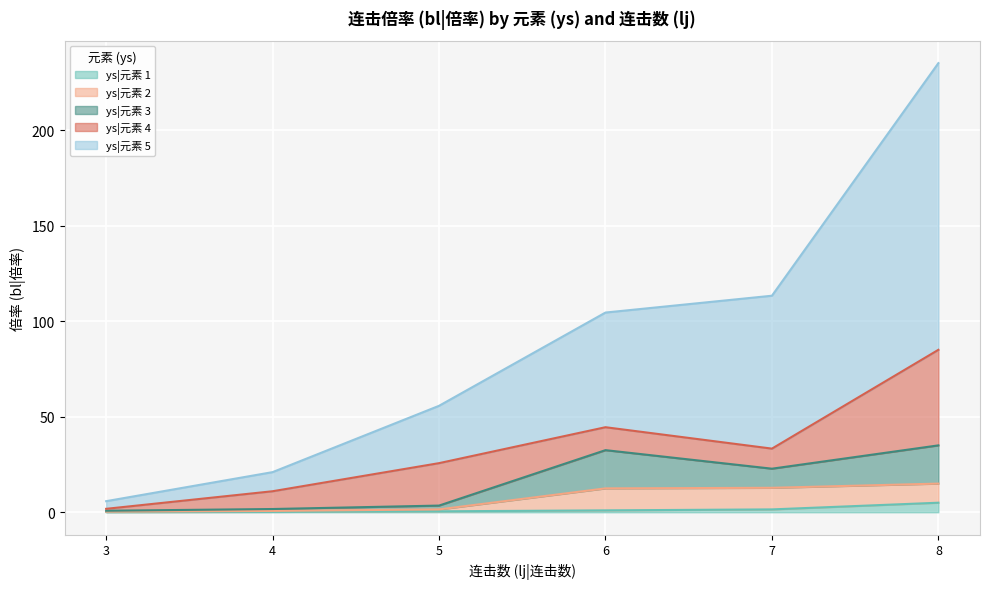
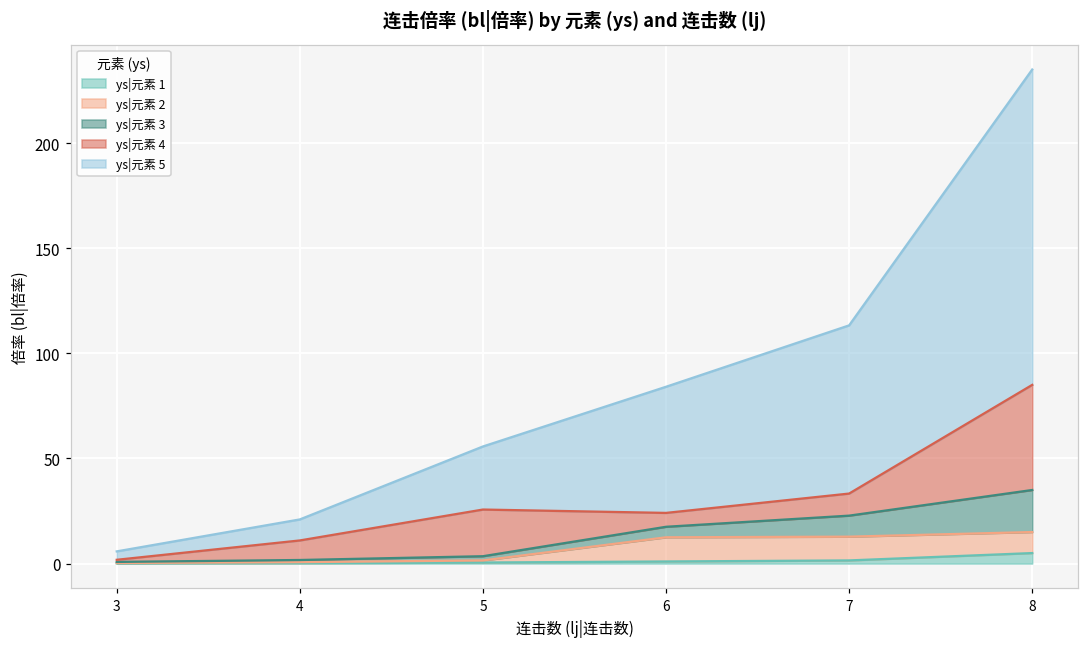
  {
    "ys|元素 2": {
      "6": 12,
      "7": 11,
      "8": 10
    },
    "ys|元素 3": {
      "5": 2,
-     "6": 20,
+     "6": 5,
      "7": 10,
      "8": 20
    },
    "ys|元素 4": {
      "4": 9,
      "5": 22,
-     "6": 12,
+     "6": 7,
      "7": 10,
      "8": 50
    }
  }
